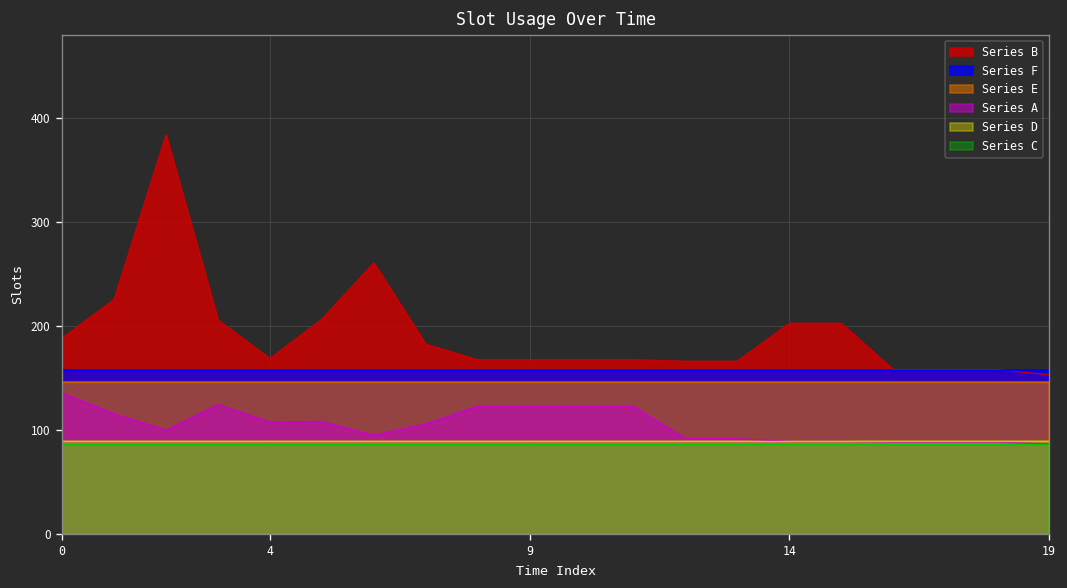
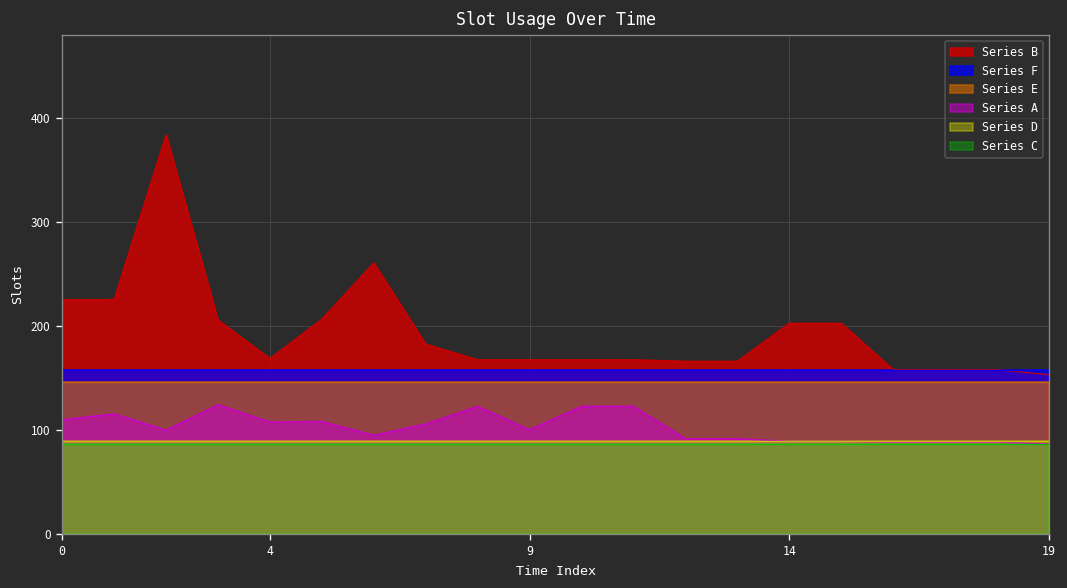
  {
    "Series B": {
-     "0": 190,
+     "0": 230,
      "4": 170,
      "9": 170,
      "14": 200,
      "19": 150
    },
    "Series F": {
      "0": 160,
      "4": 160,
      "9": 160,
      "14": 160,
      "19": 160
    },
    "Series E": {
      "0": 150,
      "4": 150,
      "9": 150,
      "14": 150,
      "19": 150
    },
    "Series A": {
-     "0": 140,
+     "0": 110,
      "4": 110,
-     "9": 120
+     "9": 100
    }
  }
